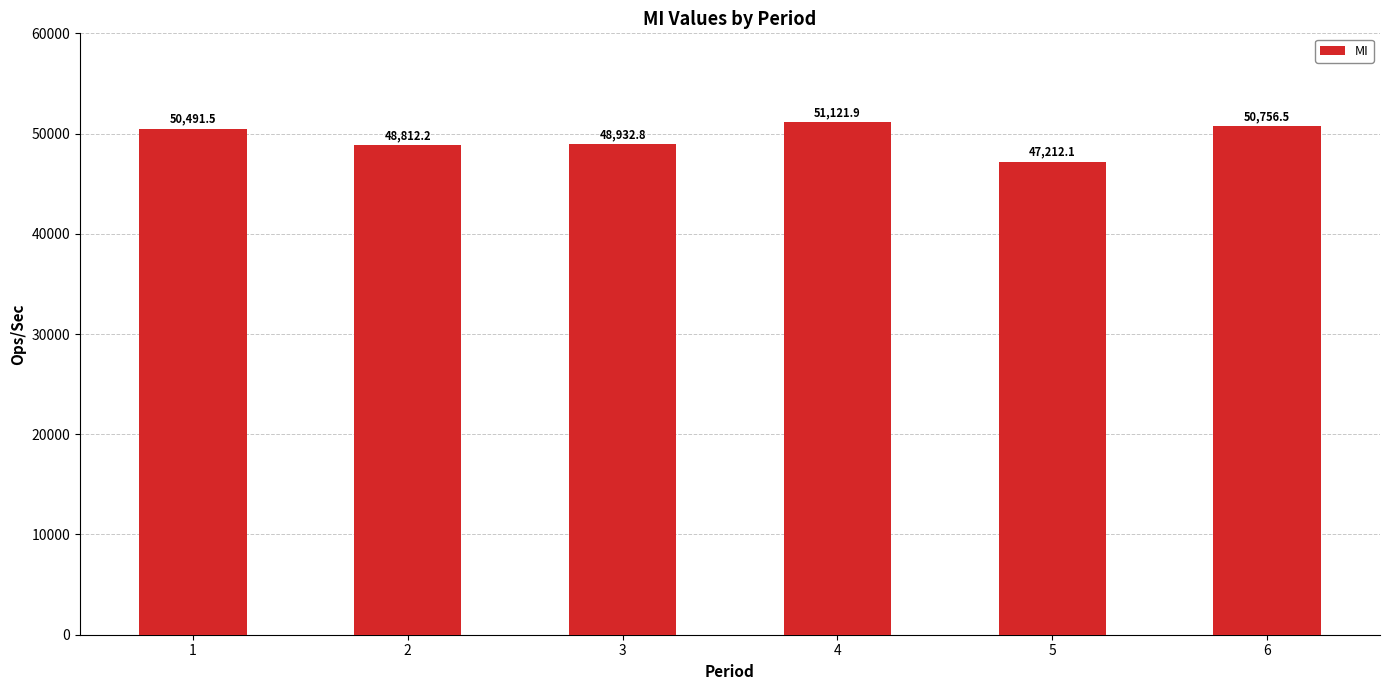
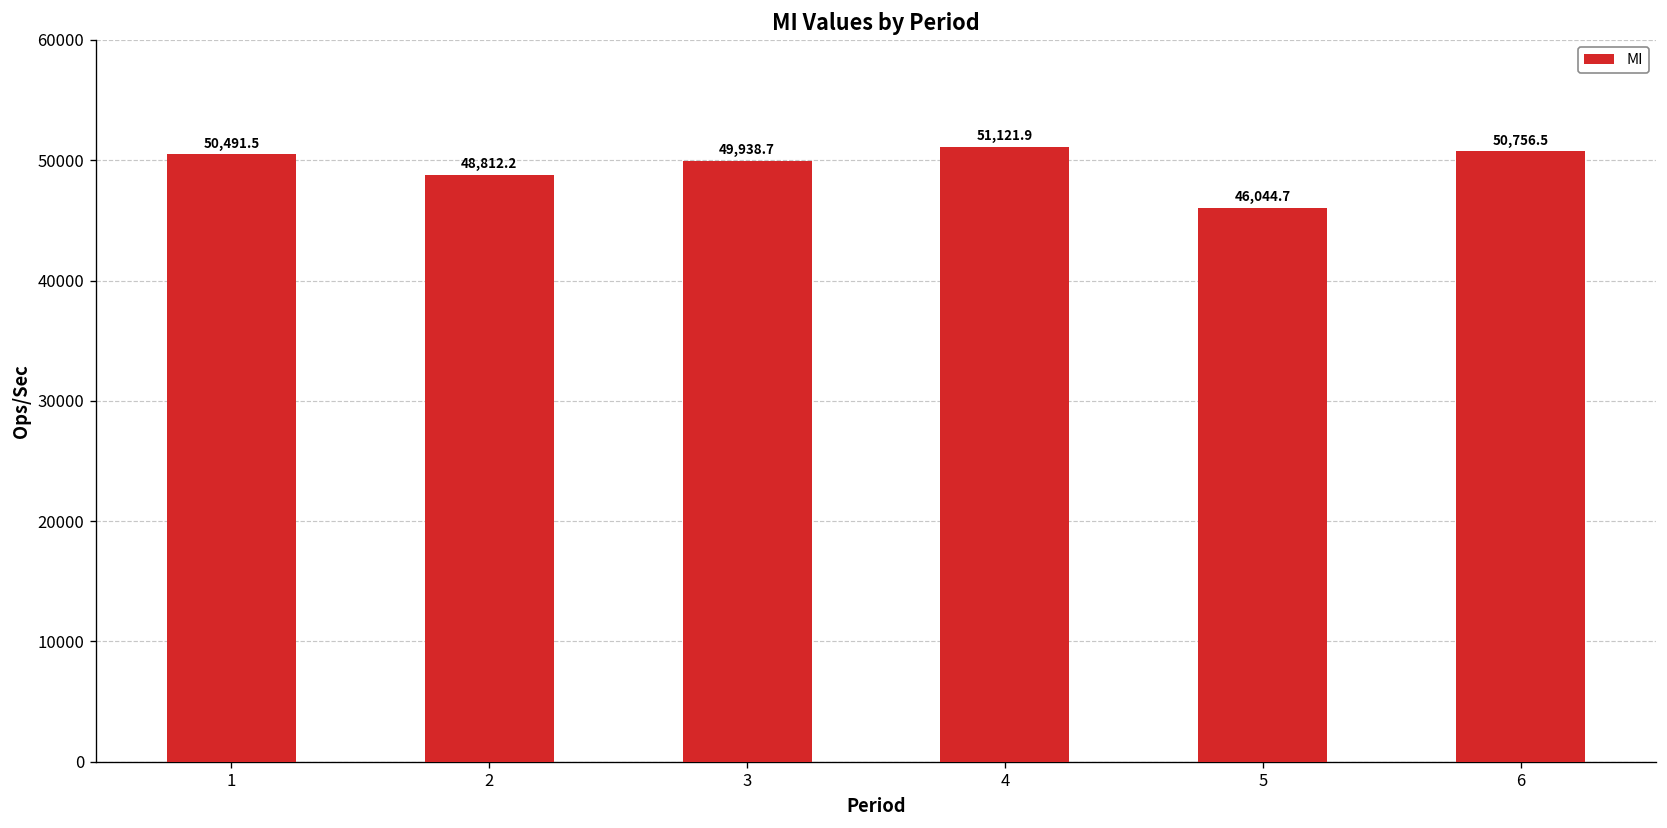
  {
    "1": "50,491.5",
    "2": "48,812.2",
-   "3": "48,932.8",
+   "3": "49,938.7",
    "4": "51,121.9",
-   "5": "47,212.1",
+   "5": "46,044.7",
    "6": "50,756.5"
  }
